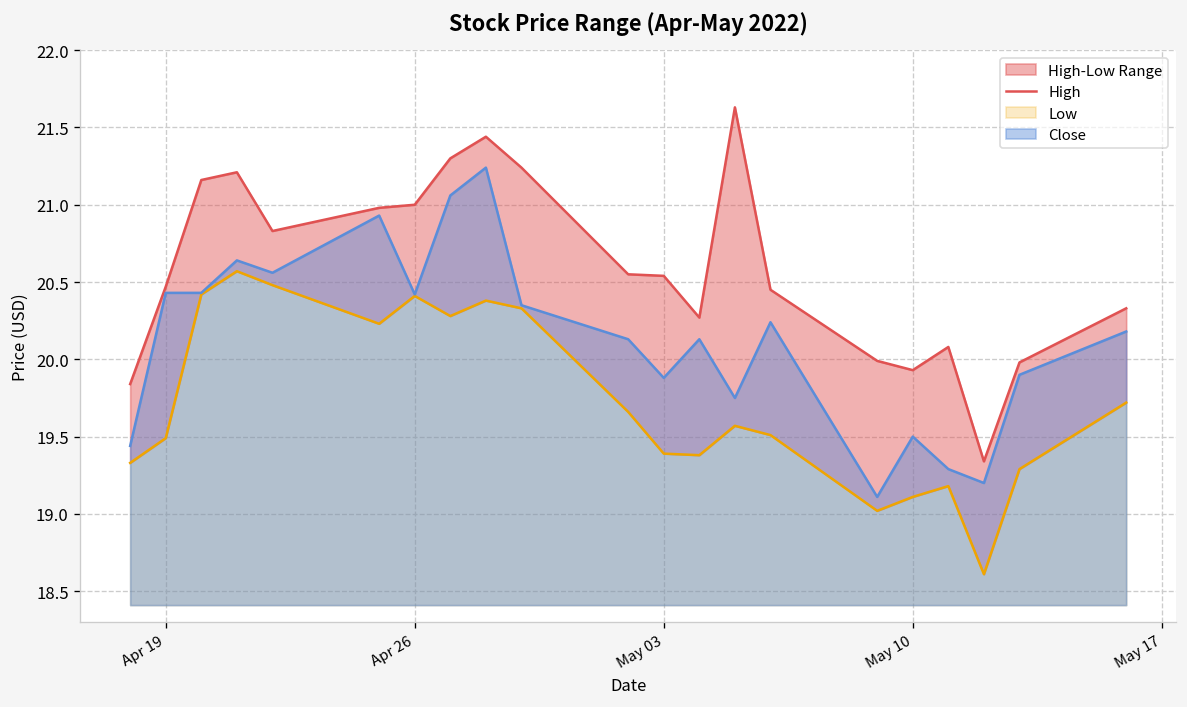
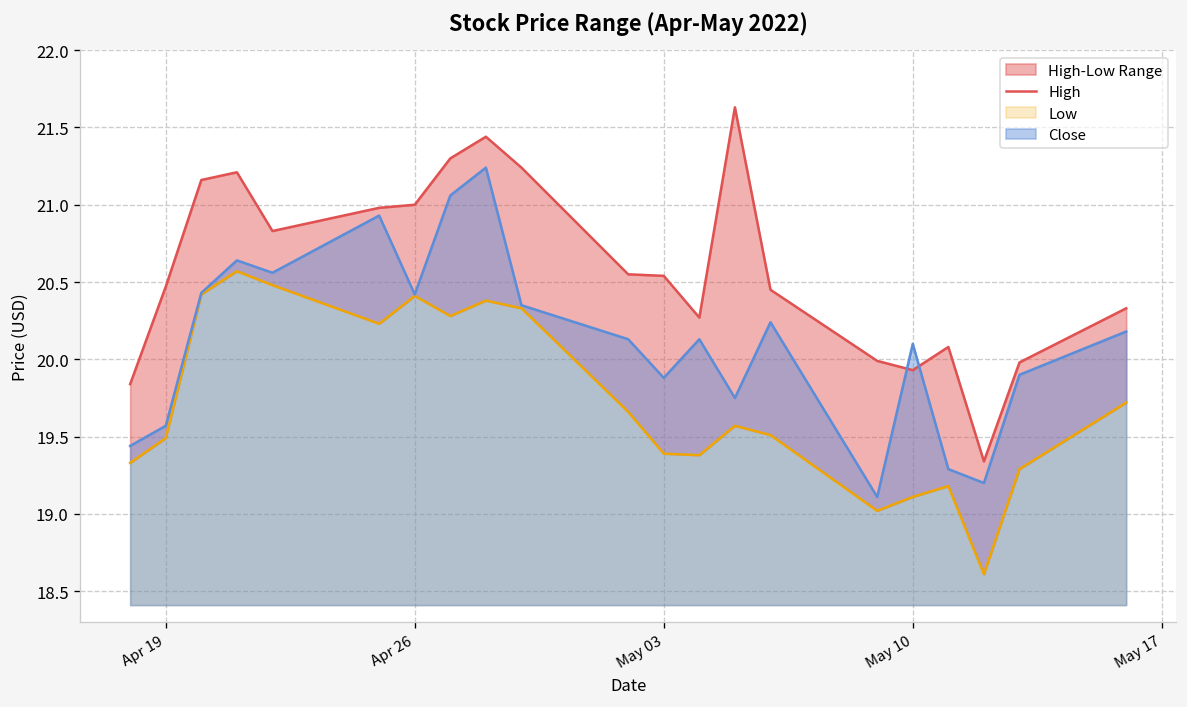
  {
    "High-Low Range": {
      "Apr 19": 20.47,
      "Apr 26": 21.00,
      "May 03": 20.54,
      "May 10": 19.93
    },
    "Low": {
      "Apr 19": 19.49,
      "May 03": 19.39,
      "May 10": 19.11
    },
    "Close": {
-     "Apr 19": 20.43,
+     "Apr 19": 19.57,
      "May 03": 19.88,
-     "May 10": 19.5
+     "May 10": 20.1
    }
  }
